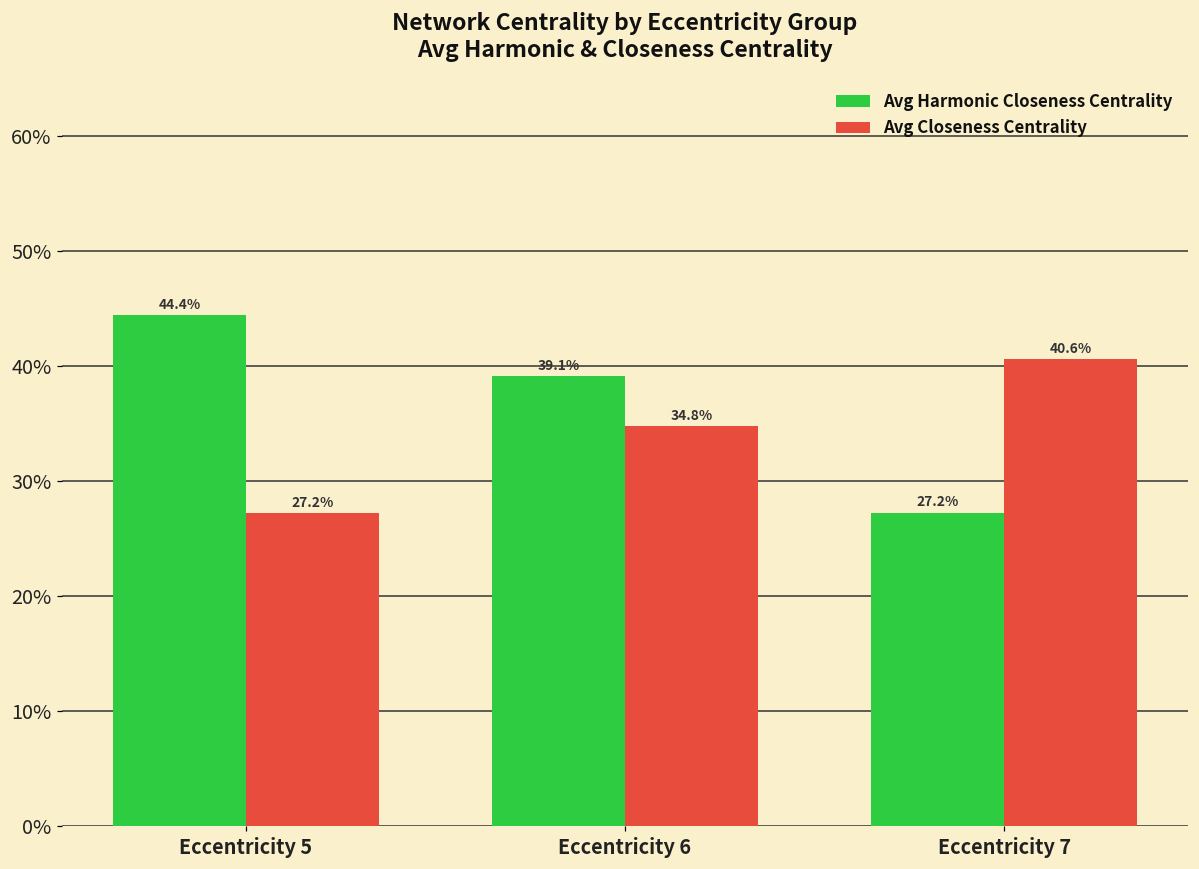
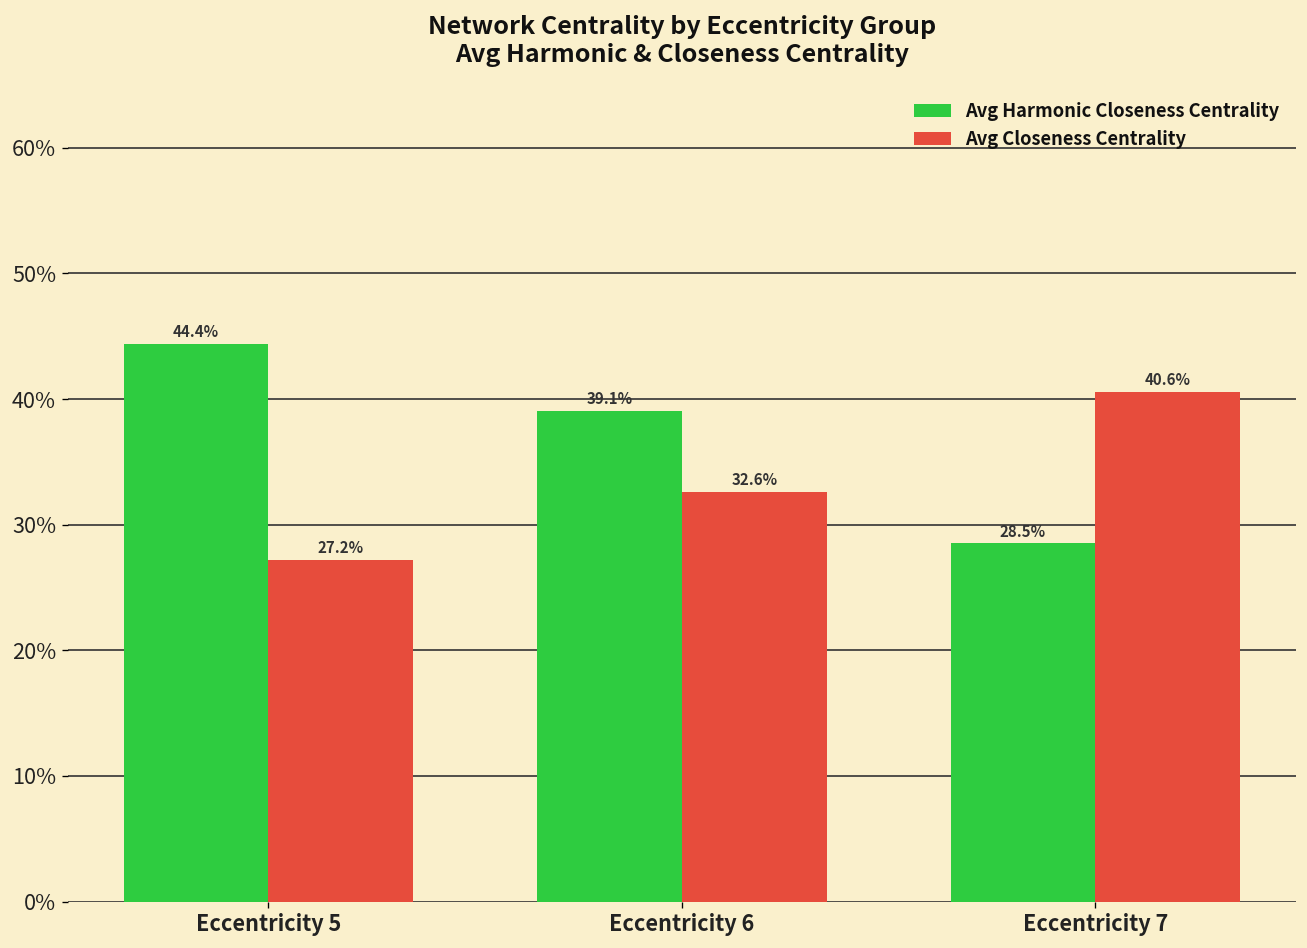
  {
    "Avg Harmonic Closeness Centrality": {
      "Eccentricity 5": "44.4%",
      "Eccentricity 6": "39.1%",
-     "Eccentricity 7": "27.2%"
+     "Eccentricity 7": "28.5%"
    },
    "Avg Closeness Centrality": {
      "Eccentricity 5": "27.2%",
-     "Eccentricity 6": "34.8%",
+     "Eccentricity 6": "32.6%",
      "Eccentricity 7": "40.6%"
    }
  }
